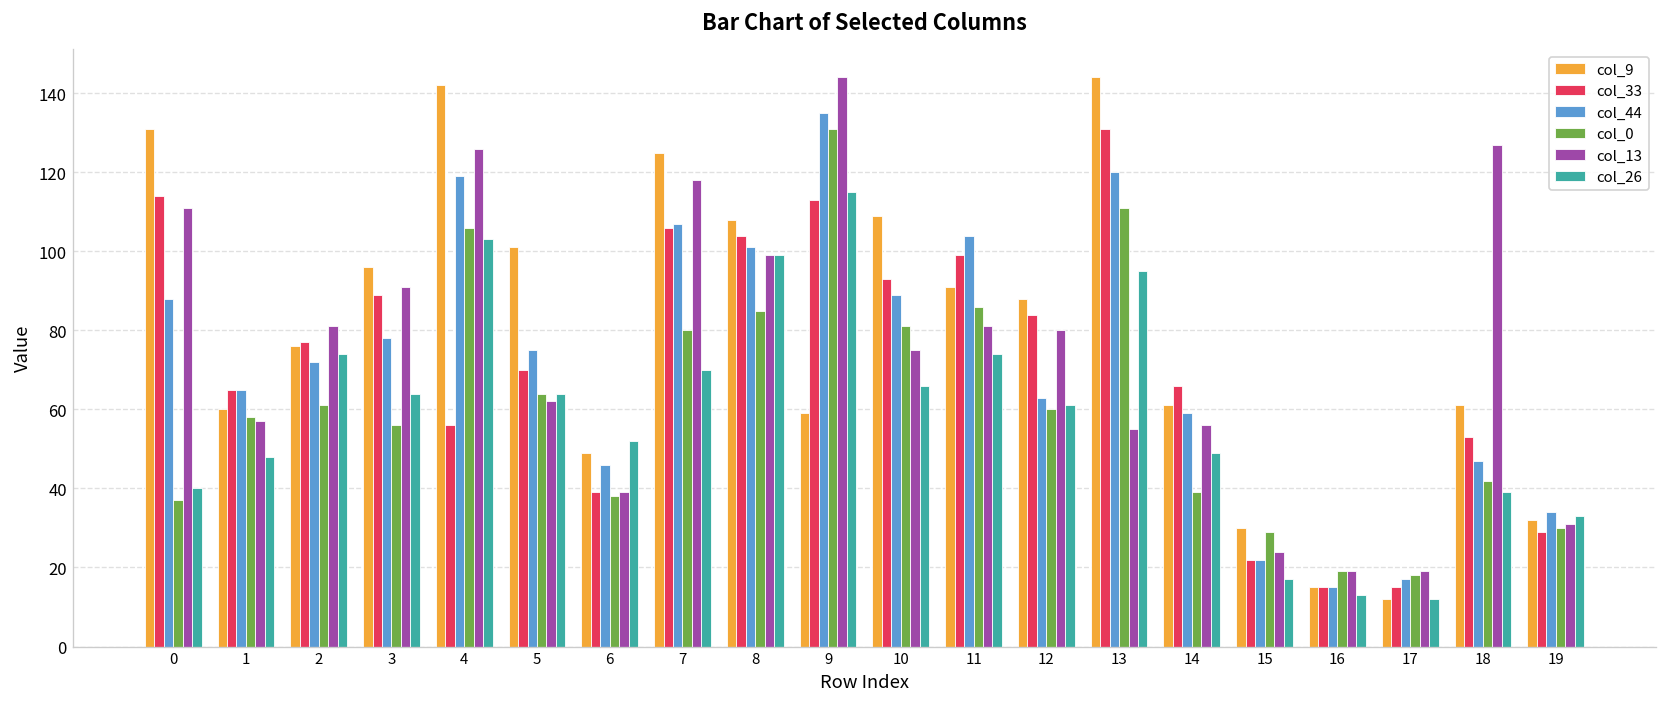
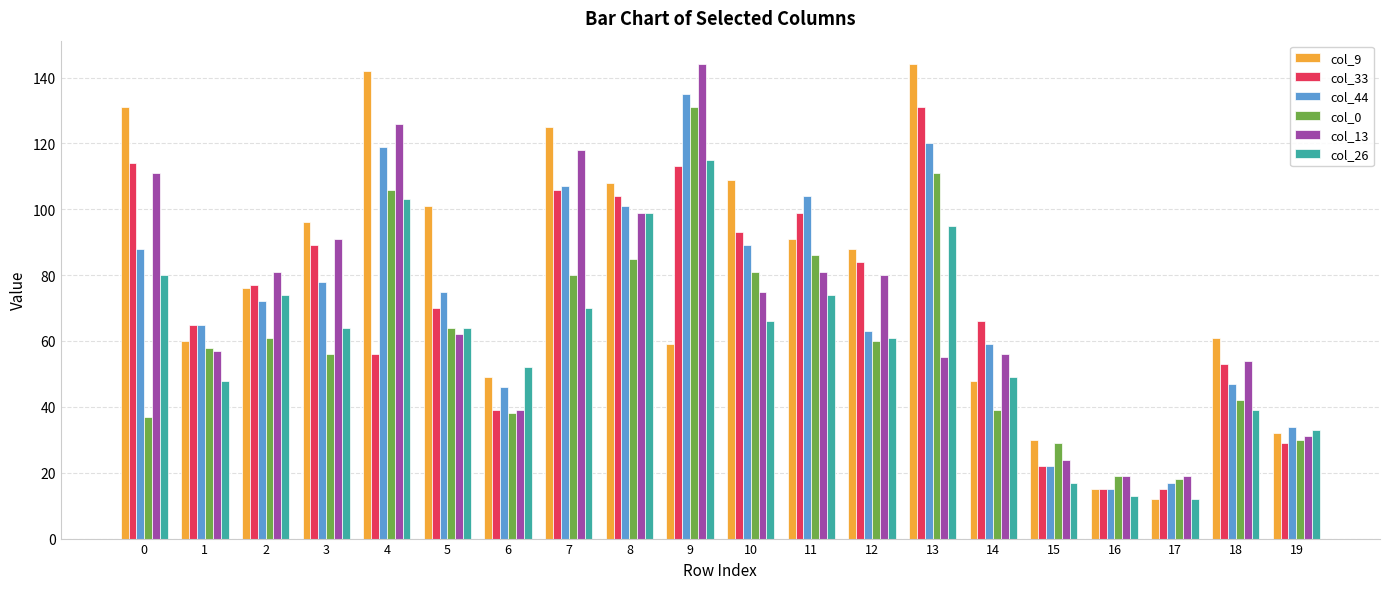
  {
    "col_9": {
      "0": 131,
      "1": 60,
      "2": 76,
      "3": 96,
      "4": 142,
      "5": 101,
      "6": 49,
      "7": 125,
      "8": 108,
      "9": 59,
      "10": 109,
      "11": 91,
      "12": 88,
      "13": 144,
-     "14": 61,
+     "14": 48,
      "15": 30,
      "16": 15,
      "17": 12,
      "18": 61,
      "19": 32
    },
    "col_33": {
      "0": 114,
      "1": 65,
      "2": 77,
      "3": 89,
      "4": 56,
      "5": 70,
      "6": 39,
      "7": 106,
      "8": 104,
      "9": 113,
      "10": 93,
      "11": 99,
      "12": 84,
      "13": 131,
      "14": 66,
      "15": 22,
      "16": 15,
      "17": 15,
      "18": 53,
      "19": 29
    },
    "col_44": {
      "0": 88,
      "1": 65,
      "2": 72,
      "3": 78,
      "4": 119,
      "5": 75,
      "6": 46,
      "7": 107,
      "8": 101,
      "9": 135,
      "10": 89,
      "11": 104,
      "12": 63,
      "13": 120,
      "14": 59,
      "15": 22,
      "16": 15,
      "17": 17,
      "18": 47,
      "19": 34
    },
    "col_0": {
      "0": 37,
      "1": 58,
      "2": 61,
      "3": 56,
      "4": 106,
      "5": 64,
      "6": 38,
      "7": 80,
      "8": 85,
      "9": 131,
      "10": 81,
      "11": 86,
      "12": 60,
      "13": 111,
      "14": 39,
      "15": 29,
      "16": 19,
      "17": 18,
      "18": 42,
      "19": 30
    },
    "col_13": {
      "0": 111,
      "1": 57,
      "2": 81,
      "3": 91,
      "4": 126,
      "5": 62,
      "6": 39,
      "7": 118,
      "8": 99,
      "9": 144,
      "10": 75,
      "11": 81,
      "12": 80,
      "13": 55,
      "14": 56,
      "15": 24,
      "16": 19,
      "17": 19,
-     "18": 127,
+     "18": 54,
      "19": 31
    },
    "col_26": {
-     "0": 40,
+     "0": 80,
      "1": 48,
      "2": 74,
      "3": 64,
      "4": 103,
      "5": 64,
      "6": 52,
      "7": 70,
      "8": 99,
      "9": 115,
      "10": 66,
      "11": 74,
      "12": 61,
      "13": 95,
      "14": 49,
      "15": 17,
      "16": 13,
      "17": 12,
      "18": 39,
      "19": 33
    }
  }
